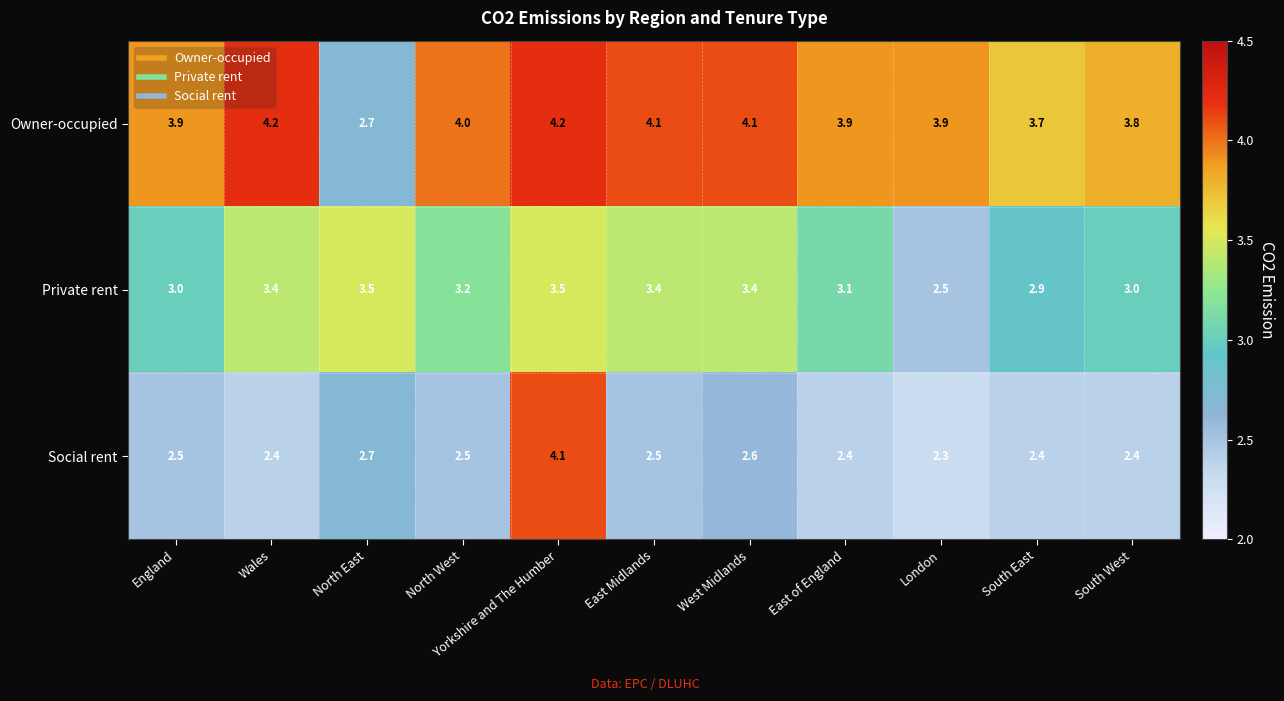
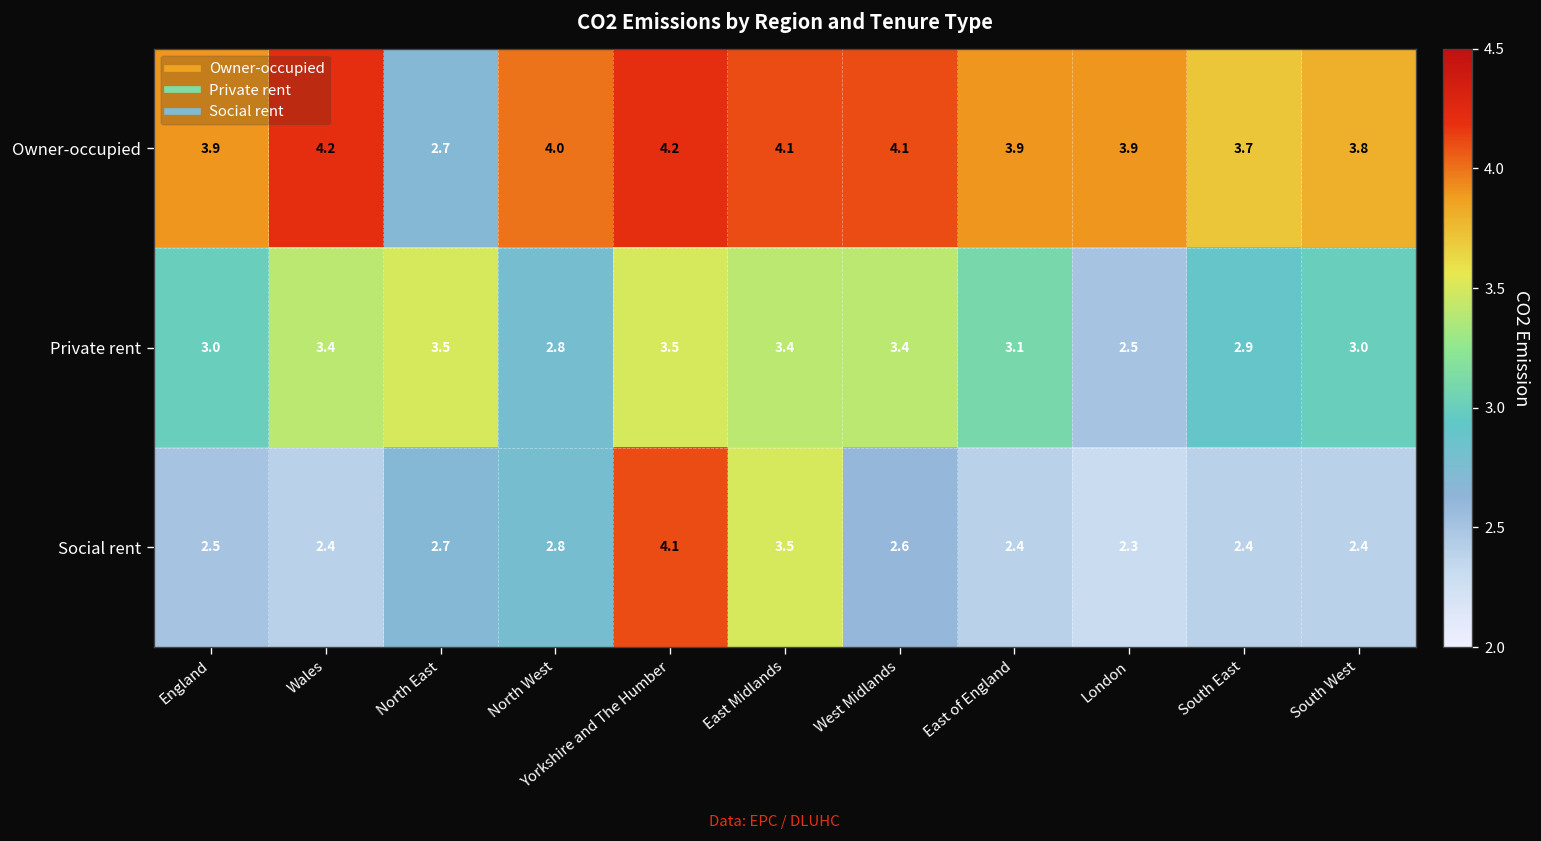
  {
    "Owner-occupied": {
      "England": 3.9,
      "Wales": 4.2,
      "North East": 2.7,
      "North West": 4.0,
      "Yorkshire and The Humber": 4.2,
      "East Midlands": 4.1,
      "West Midlands": 4.1,
      "East of England": 3.9,
      "London": 3.9,
      "South East": 3.7,
      "South West": 3.8
    },
    "Private rent": {
      "England": 3.0,
      "Wales": 3.4,
      "North East": 3.5,
-     "North West": 3.2,
+     "North West": 2.8,
      "Yorkshire and The Humber": 3.5,
      "East Midlands": 3.4,
      "West Midlands": 3.4,
      "East of England": 3.1,
      "London": 2.5,
      "South East": 2.9,
      "South West": 3.0
    },
    "Social rent": {
      "England": 2.5,
      "Wales": 2.4,
      "North East": 2.7,
-     "North West": 2.5,
+     "North West": 2.8,
      "Yorkshire and The Humber": 4.1,
-     "East Midlands": 2.5,
+     "East Midlands": 3.5,
      "West Midlands": 2.6,
      "East of England": 2.4,
      "London": 2.3,
      "South East": 2.4,
      "South West": 2.4
    }
  }
